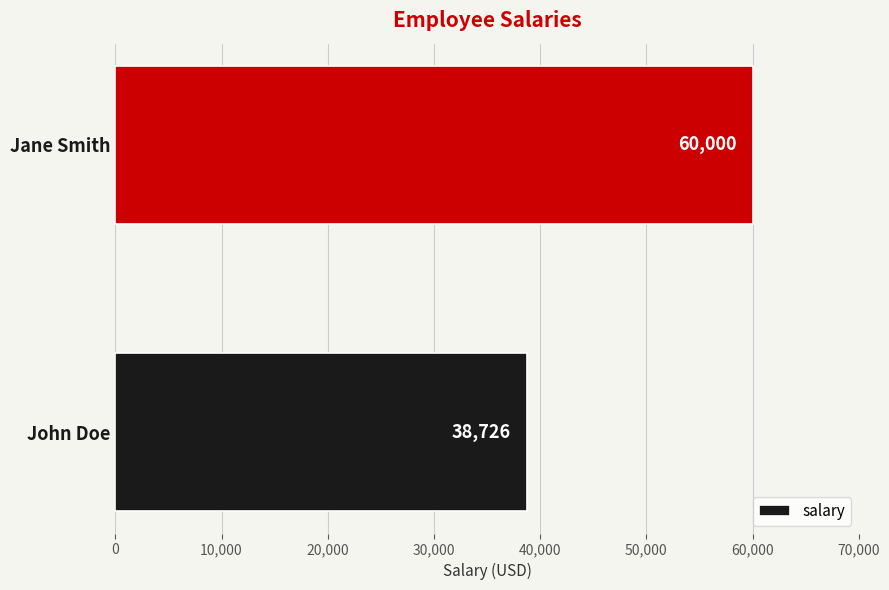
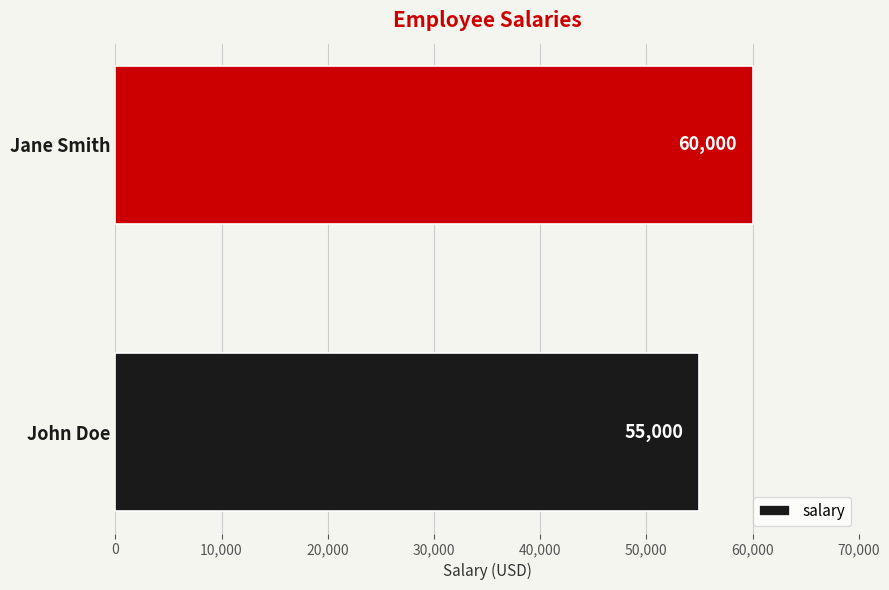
  {
    "Jane Smith": "60,000",
-   "John Doe": "38,726"
+   "John Doe": "55,000"
  }
